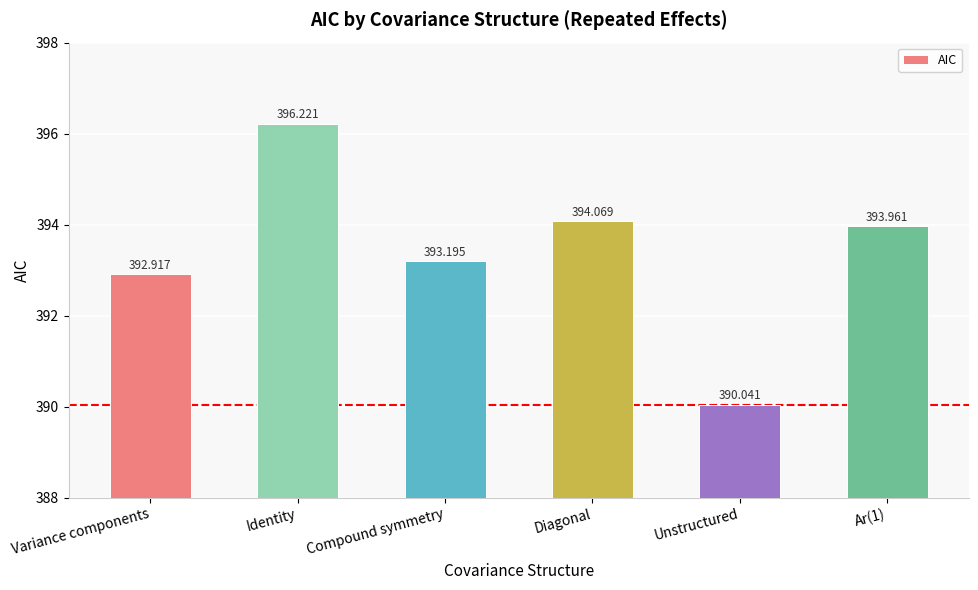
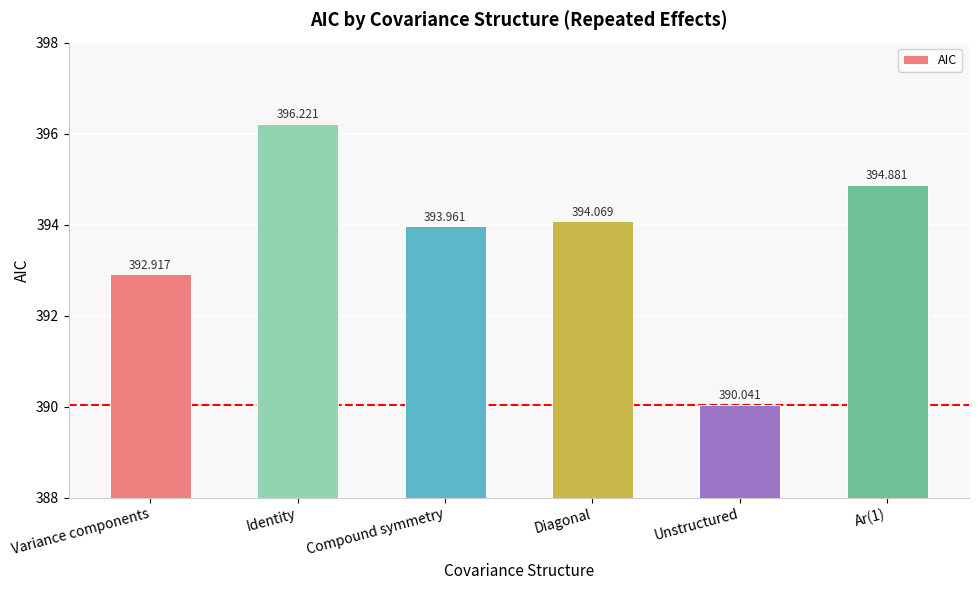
  {
    "Variance components": 392.917,
    "Identity": 396.221,
-   "Compound symmetry": 393.195,
+   "Compound symmetry": 393.961,
    "Diagonal": 394.069,
    "Unstructured": 390.041,
-   "Ar(1)": 393.961
+   "Ar(1)": 394.881
  }
